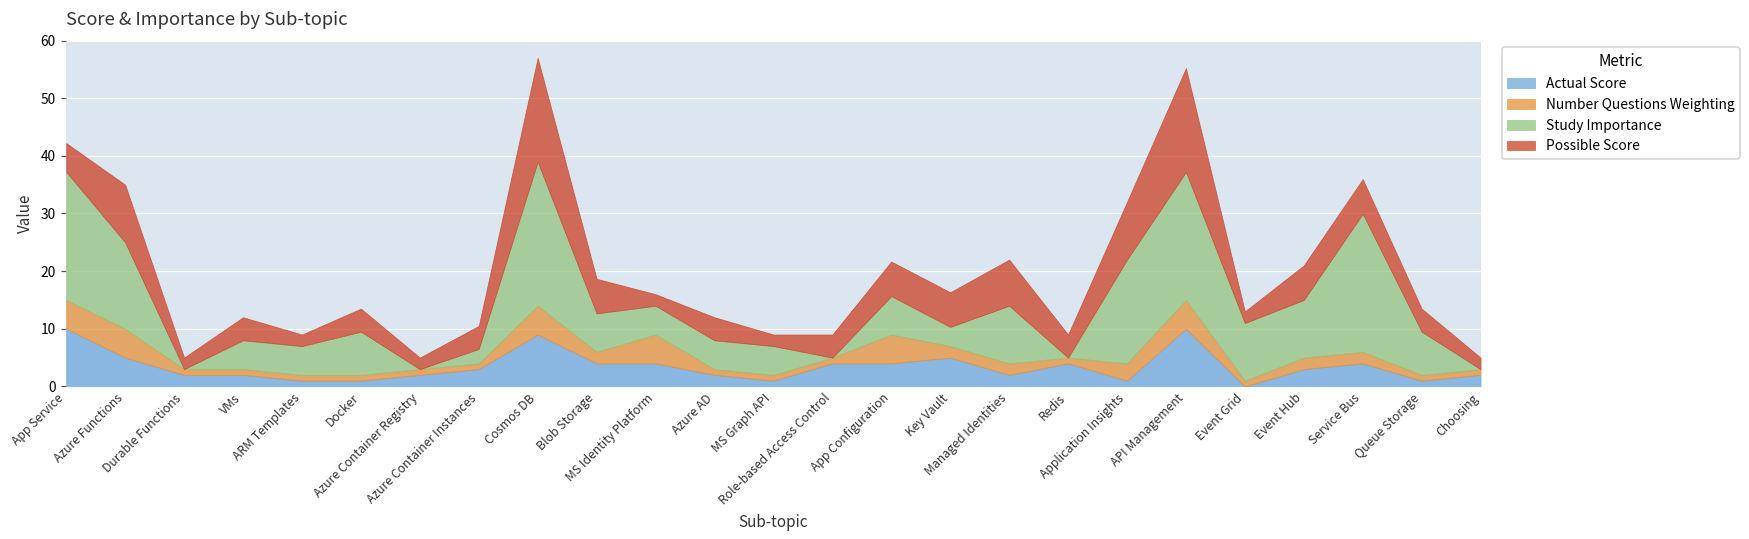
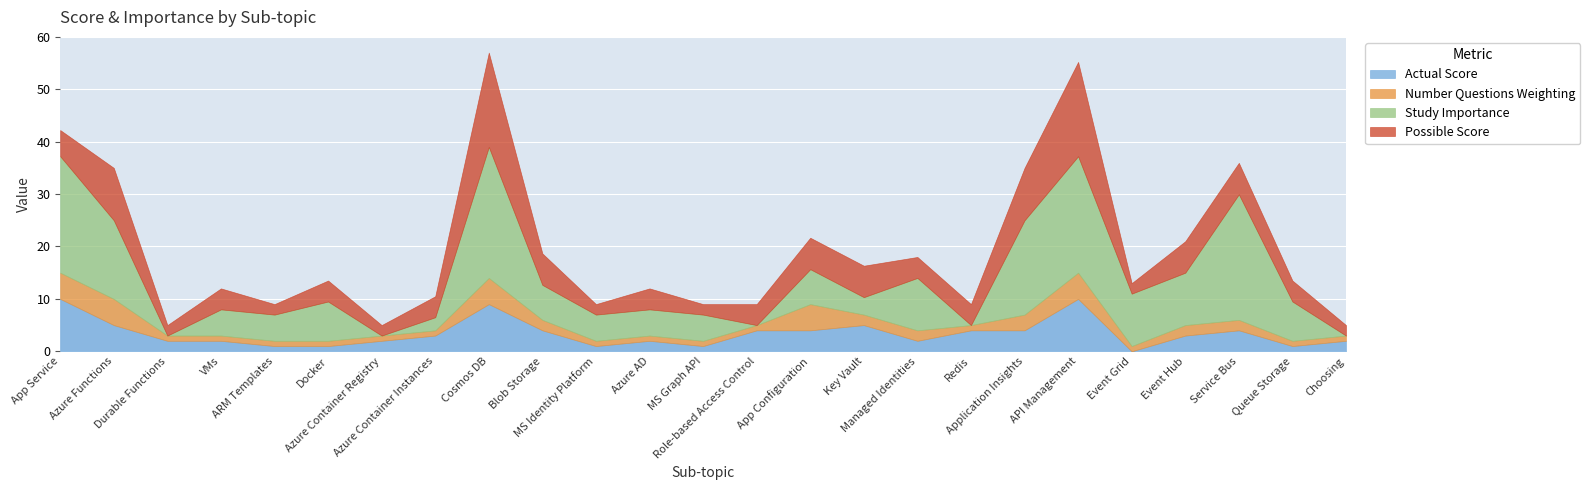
  {
    "Actual Score": {
      "App Service": 10,
      "Azure Functions": 5,
      "Durable Functions": 2,
      "VMs": 2,
      "ARM Templates": 1,
      "Docker": 1,
      "Azure Container Registry": 2,
      "Azure Container Instances": 3,
      "Cosmos DB": 9,
      "Blob Storage": 4,
-     "MS Identity Platform": 4,
+     "MS Identity Platform": 1,
      "Azure AD": 2,
      "MS Graph API": 1,
      "Role-based Access Control": 4,
      "App Configuration": 4,
      "Key Vault": 5,
      "Managed Identities": 2,
      "Redis": 4,
-     "Application Insights": 1,
+     "Application Insights": 4,
      "API Management": 10,
      "Event Grid": 0,
      "Event Hub": 3,
      "Service Bus": 4,
      "Queue Storage": 1,
      "Choosing": 2
    },
    "Number Questions Weighting": {
      "App Service": 5,
      "Azure Functions": 5,
      "VMs": 1,
      "ARM Templates": 1,
      "Docker": 1,
      "Azure Container Instances": 1,
      "Cosmos DB": 5,
      "Blob Storage": 2,
-     "MS Identity Platform": 5,
+     "MS Identity Platform": 1,
      "Azure AD": 1,
      "MS Graph API": 1,
      "App Configuration": 5,
      "Key Vault": 2,
      "Managed Identities": 2,
      "Application Insights": 3,
      "API Management": 5,
      "Event Grid": 1,
      "Event Hub": 2,
      "Service Bus": 2,
      "Queue Storage": 1
    },
    "Study Importance": {
      "App Service": 22,
      "Azure Functions": 15,
      "VMs": 5,
      "ARM Templates": 5,
      "Docker": 8,
      "Azure Container Instances": 3,
      "Cosmos DB": 25,
      "Blob Storage": 7,
      "MS Identity Platform": 5,
      "Azure AD": 5,
      "MS Graph API": 5,
      "App Configuration": 7,
      "Key Vault": 3,
      "Managed Identities": 10,
      "Application Insights": 18,
      "API Management": 22,
      "Event Grid": 10,
      "Event Hub": 10,
      "Service Bus": 24,
      "Queue Storage": 8
    },
    "Possible Score": {
      "App Service": 5,
      "Azure Functions": 10,
      "Durable Functions": 2,
      "VMs": 4,
      "ARM Templates": 2,
      "Docker": 4,
      "Azure Container Registry": 2,
      "Azure Container Instances": 4,
      "Cosmos DB": 18,
      "Blob Storage": 6,
      "MS Identity Platform": 2,
      "Azure AD": 4,
      "MS Graph API": 2,
      "Role-based Access Control": 4,
      "App Configuration": 6,
      "Key Vault": 6,
-     "Managed Identities": 8,
+     "Managed Identities": 4,
      "Redis": 4,
      "Application Insights": 10,
      "API Management": 18,
      "Event Grid": 2,
      "Event Hub": 6,
      "Service Bus": 6,
      "Queue Storage": 4,
      "Choosing": 2
    }
  }
